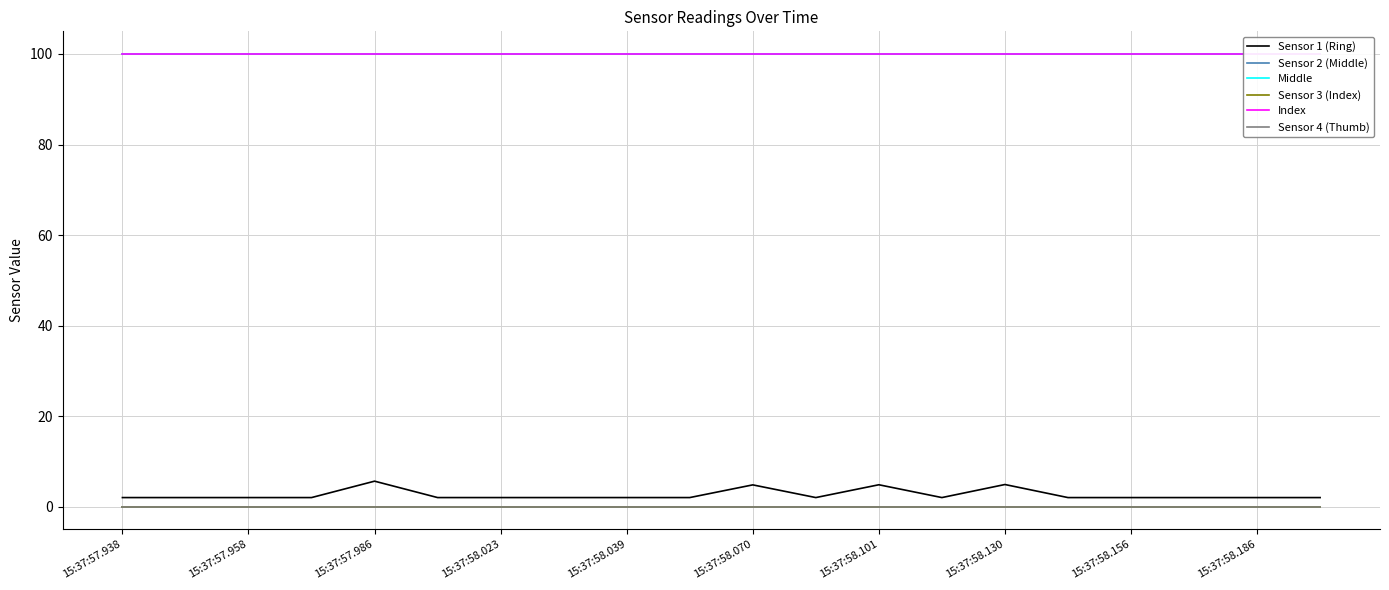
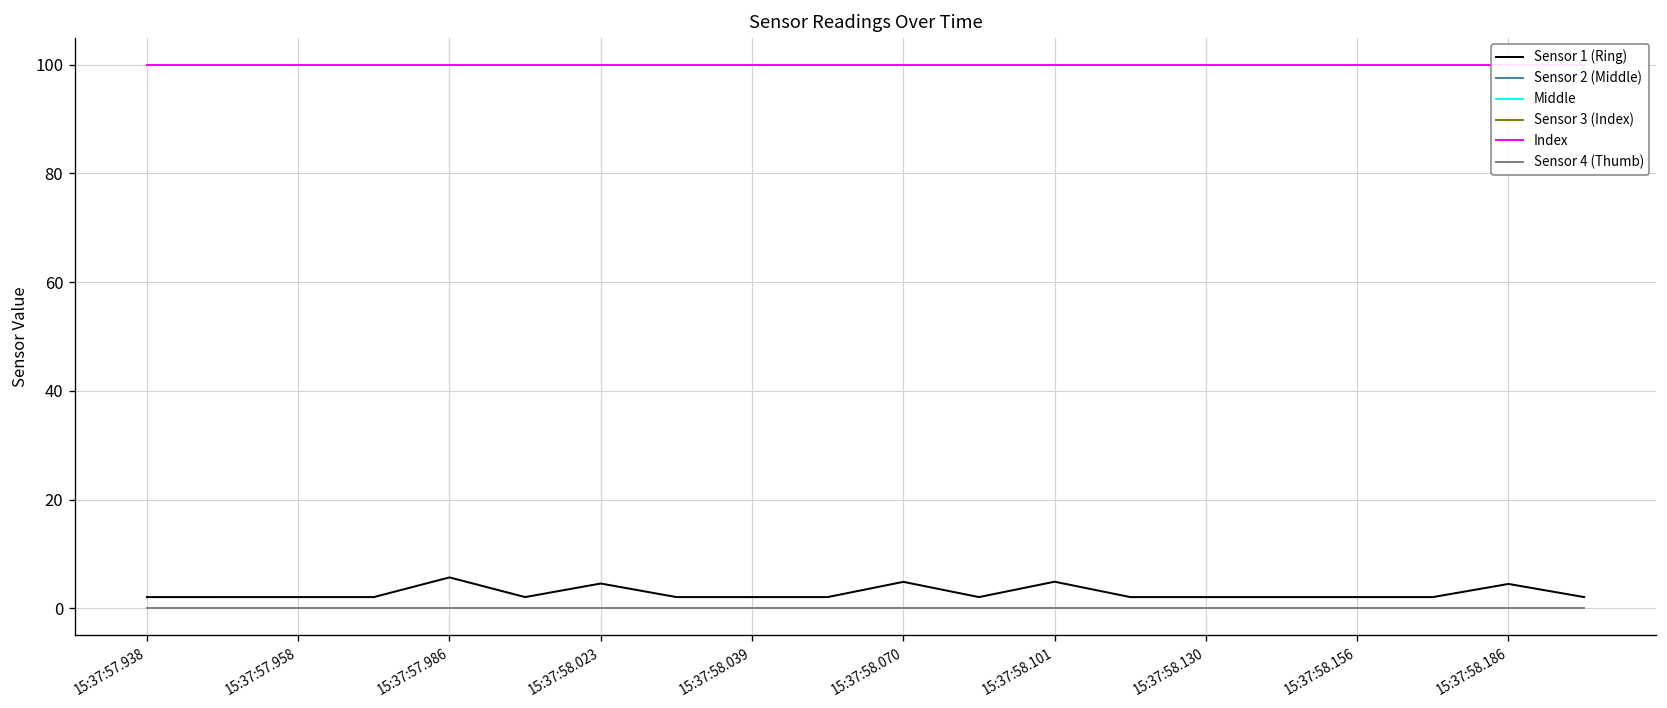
  {
    "Sensor 1 (Ring)": {
      "15:37:57.938": 2,
      "15:37:57.958": 2,
      "15:37:57.986": 6,
-     "15:37:58.023": 2,
+     "15:37:58.023": 5,
      "15:37:58.039": 2,
      "15:37:58.070": 5,
      "15:37:58.101": 5,
-     "15:37:58.130": 5,
+     "15:37:58.130": 2,
      "15:37:58.156": 2,
-     "15:37:58.186": 2
+     "15:37:58.186": 4
    },
    "Sensor 4 (Thumb)": {
      "15:37:57.938": 0,
      "15:37:57.958": 0,
      "15:37:57.986": 0,
      "15:37:58.023": 0,
      "15:37:58.039": 0,
      "15:37:58.070": 0,
      "15:37:58.101": 0,
      "15:37:58.130": 0,
      "15:37:58.156": 0,
      "15:37:58.186": 0
    },
    "Index": {
      "15:37:57.938": 100,
      "15:37:57.958": 100,
      "15:37:57.986": 100,
      "15:37:58.023": 100,
      "15:37:58.039": 100,
      "15:37:58.070": 100,
      "15:37:58.101": 100,
      "15:37:58.130": 100,
      "15:37:58.156": 100
    }
  }
